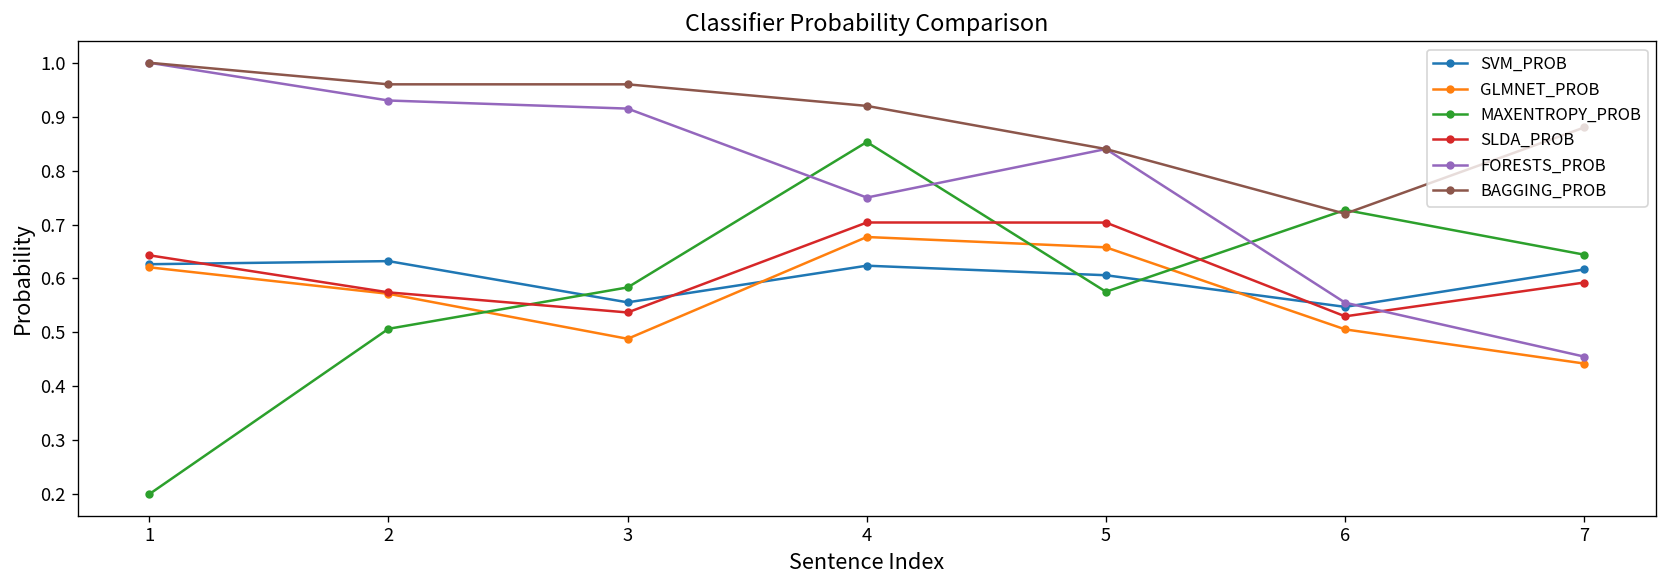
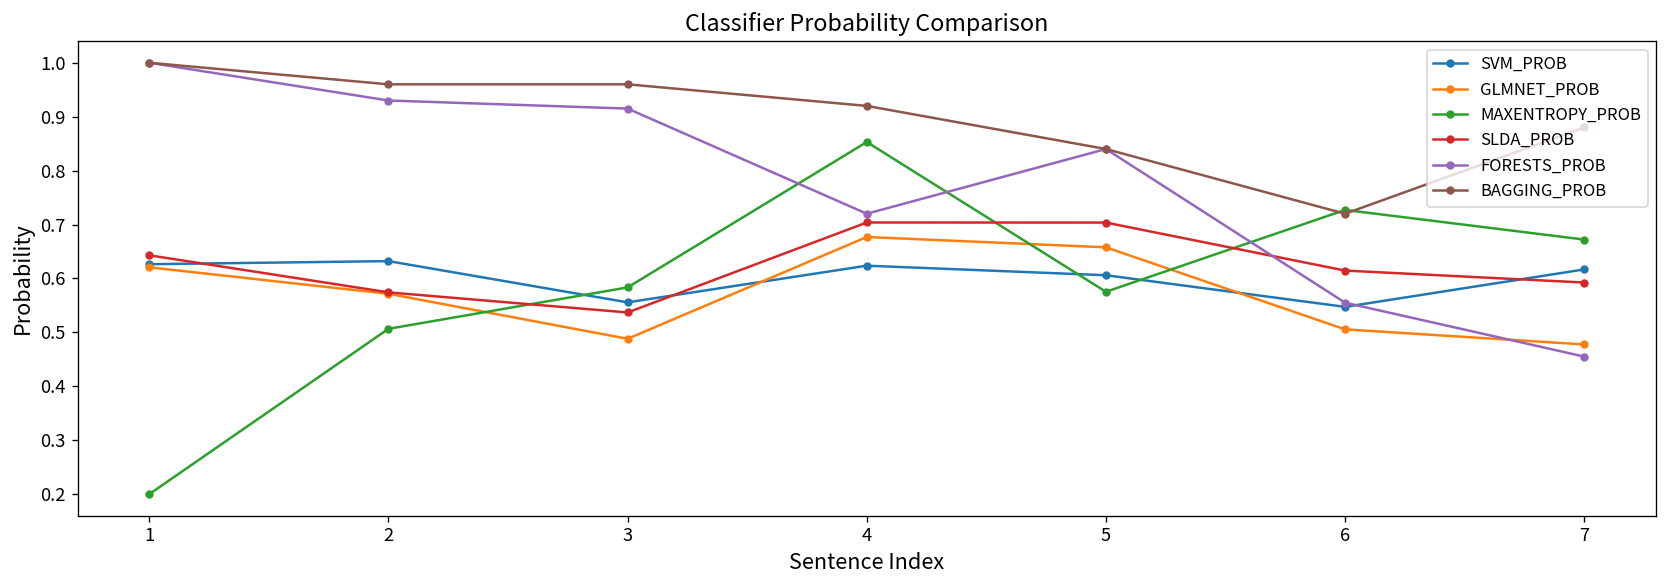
  {
    "SVM_PROB": {
      "1": 0.63,
      "2": 0.63,
      "3": 0.56,
      "4": 0.62,
      "5": 0.61,
      "6": 0.55,
      "7": 0.62
    },
    "GLMNET_PROB": {
      "1": 0.62,
      "3": 0.49,
      "4": 0.68,
      "5": 0.66,
      "6": 0.51,
-     "7": 0.44
+     "7": 0.48
    },
    "MAXENTROPY_PROB": {
      "1": 0.20,
      "2": 0.51,
      "3": 0.58,
      "4": 0.85,
      "5": 0.58,
      "6": 0.73,
-     "7": 0.64
+     "7": 0.67
    },
    "SLDA_PROB": {
      "1": 0.64,
      "3": 0.54,
      "4": 0.70,
      "5": 0.70,
-     "6": 0.53,
+     "6": 0.61,
      "7": 0.59
    },
    "FORESTS_PROB": {
      "2": 0.93,
      "3": 0.92,
-     "4": 0.75,
+     "4": 0.72,
      "6": 0.56,
      "7": 0.46
    },
    "BAGGING_PROB": {
      "2": 0.96,
      "3": 0.96,
      "4": 0.92,
      "6": 0.72
    }
  }
